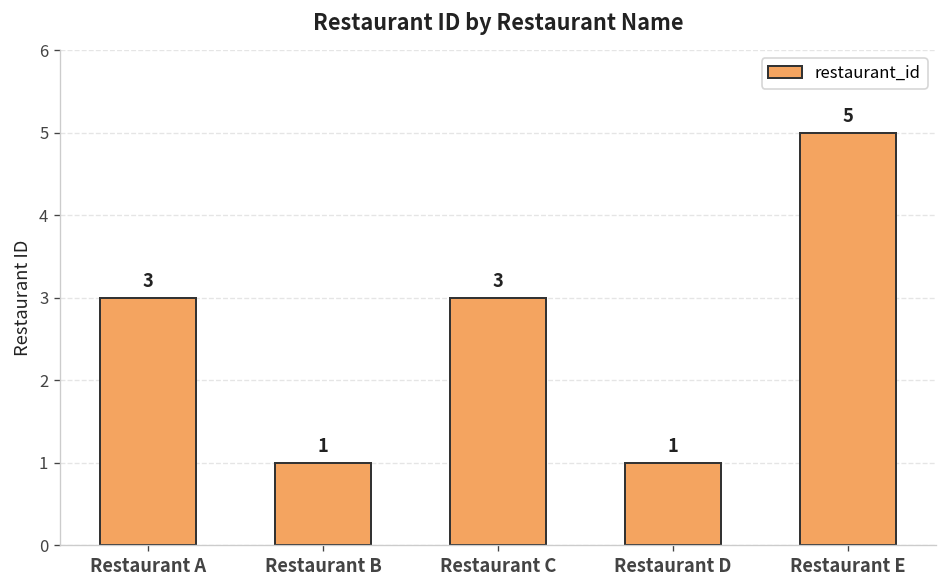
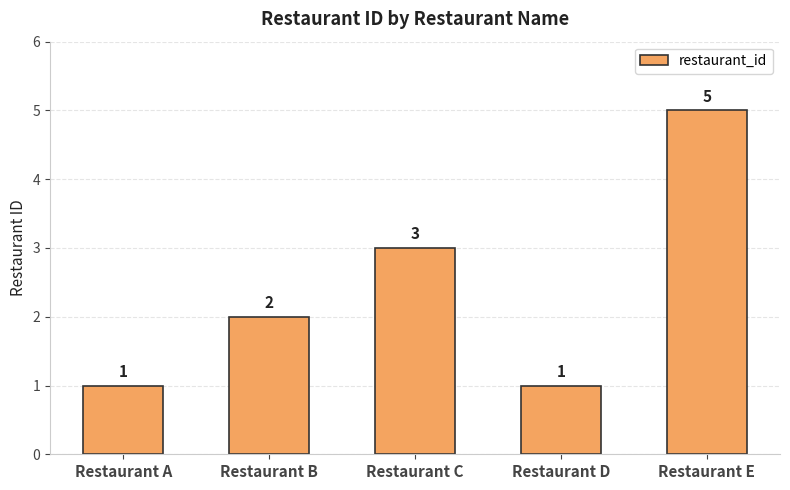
  {
-   "Restaurant A": 3,
-   "Restaurant B": 1,
+   "Restaurant A": 1,
+   "Restaurant B": 2,
    "Restaurant C": 3,
    "Restaurant D": 1,
    "Restaurant E": 5
  }
